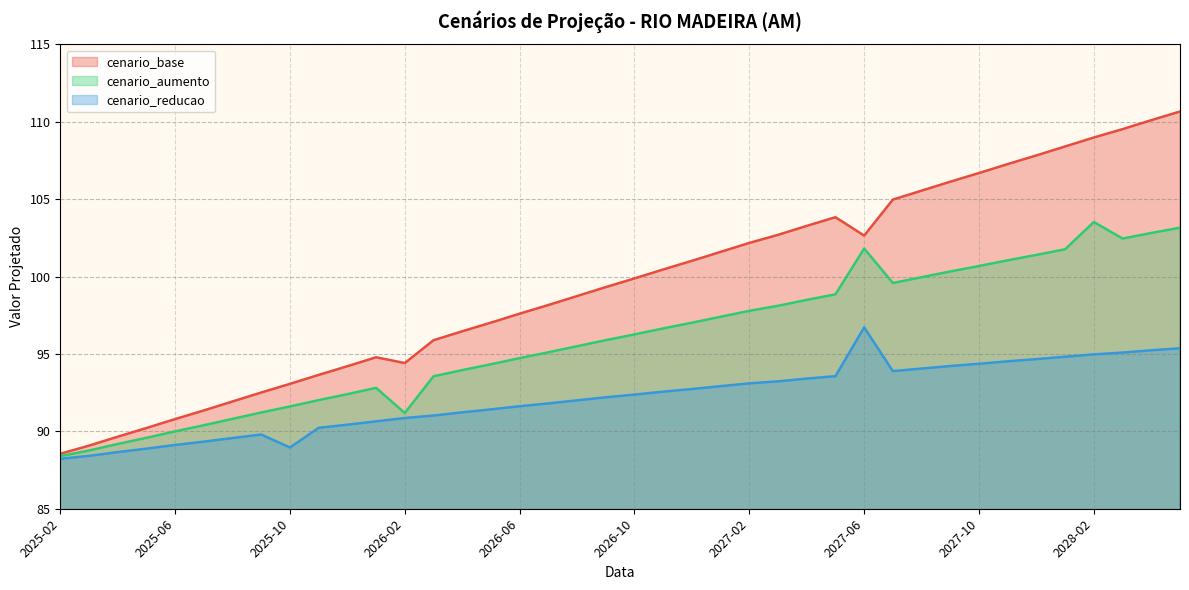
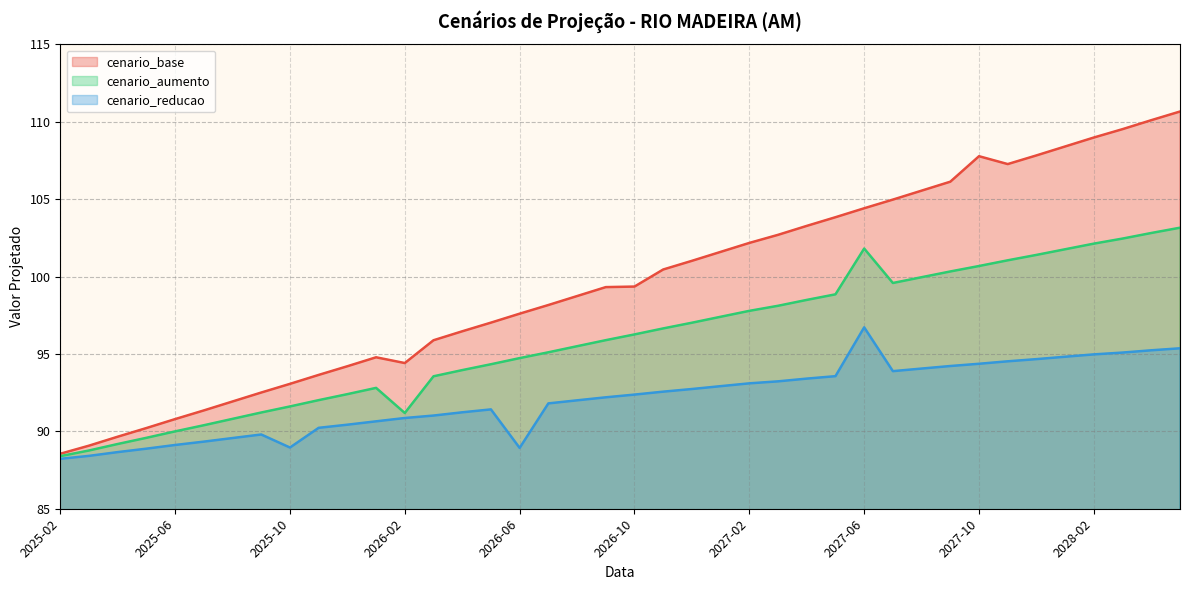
  {
    "cenario_base": {
      "2025-06": 90.8,
      "2025-10": 93.1,
      "2026-02": 94.4,
      "2026-06": 97.6,
-     "2026-10": 99.9,
+     "2026-10": 99.4,
      "2027-02": 102.2,
-     "2027-06": 102.6,
-     "2027-10": 106.7,
+     "2027-06": 104.4,
+     "2027-10": 107.8,
      "2028-02": 109.0
    },
    "cenario_aumento": {
      "2025-06": 90.0,
      "2025-10": 91.6,
      "2026-02": 91.2,
      "2026-06": 94.7,
      "2026-10": 96.3,
      "2027-02": 97.8,
      "2027-06": 101.8,
      "2027-10": 100.7,
-     "2028-02": 103.5
+     "2028-02": 102.1
    },
    "cenario_reducao": {
      "2025-02": 88.2,
      "2025-06": 89.1,
      "2025-10": 89.0,
      "2026-02": 90.9,
-     "2026-06": 91.6,
+     "2026-06": 88.9,
      "2026-10": 92.4,
      "2027-02": 93.1,
      "2027-06": 96.7,
      "2027-10": 94.4,
      "2028-02": 95.0
    }
  }
